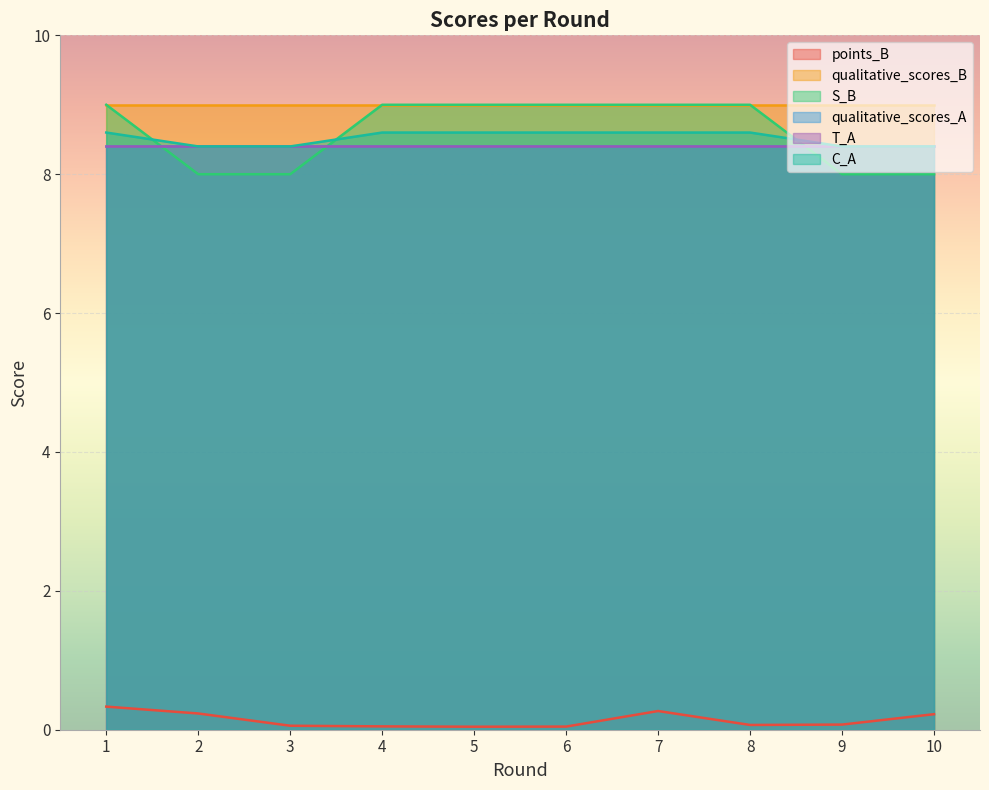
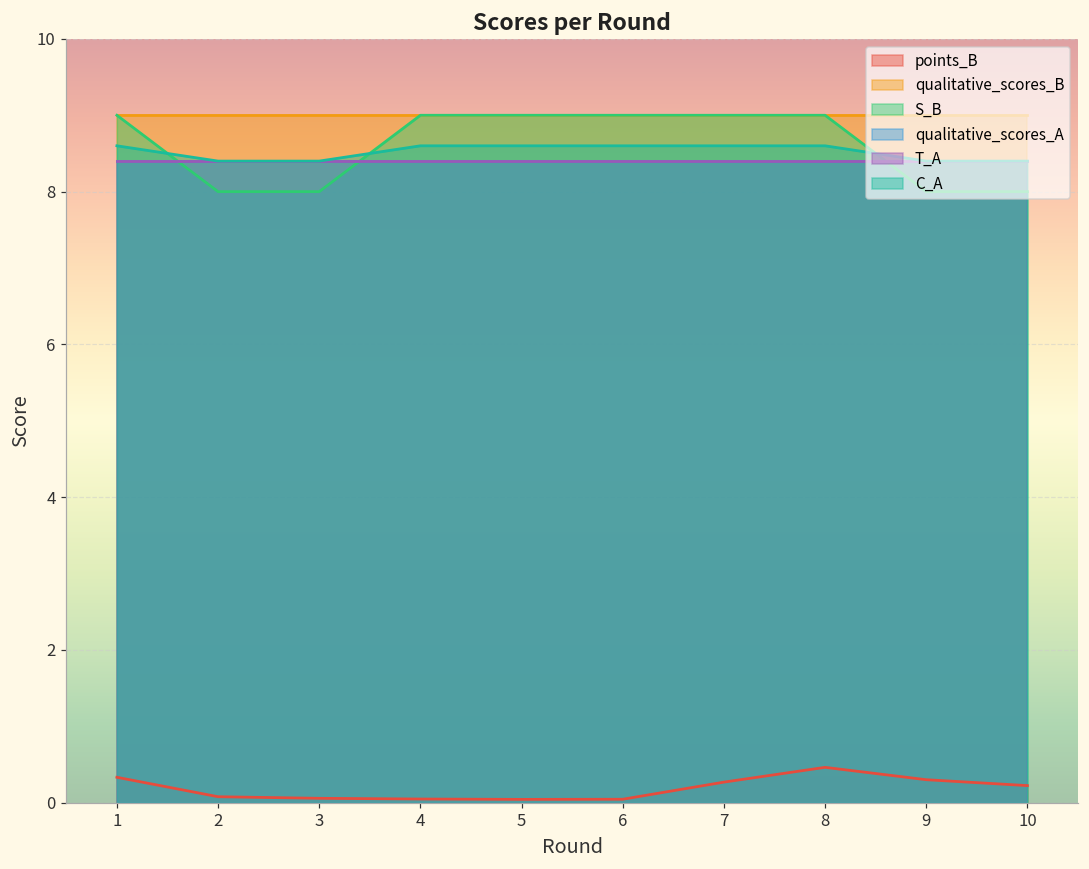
  {
    "points_B": {
      "1": 0.3,
-     "2": 0.2,
+     "2": 0.1,
      "3": 0.1,
      "4": 0.0,
      "5": 0.0,
      "6": 0.0,
      "7": 0.3,
-     "8": 0.1,
-     "9": 0.1,
+     "8": 0.5,
+     "9": 0.3,
      "10": 0.2
    },
    "qualitative_scores_B": {
      "2": 9.0,
      "3": 9.0
    },
    "T_A": {
      "1": 8.4,
      "4": 8.4,
      "5": 8.4,
      "6": 8.4,
      "7": 8.4,
      "8": 8.4
    }
  }
